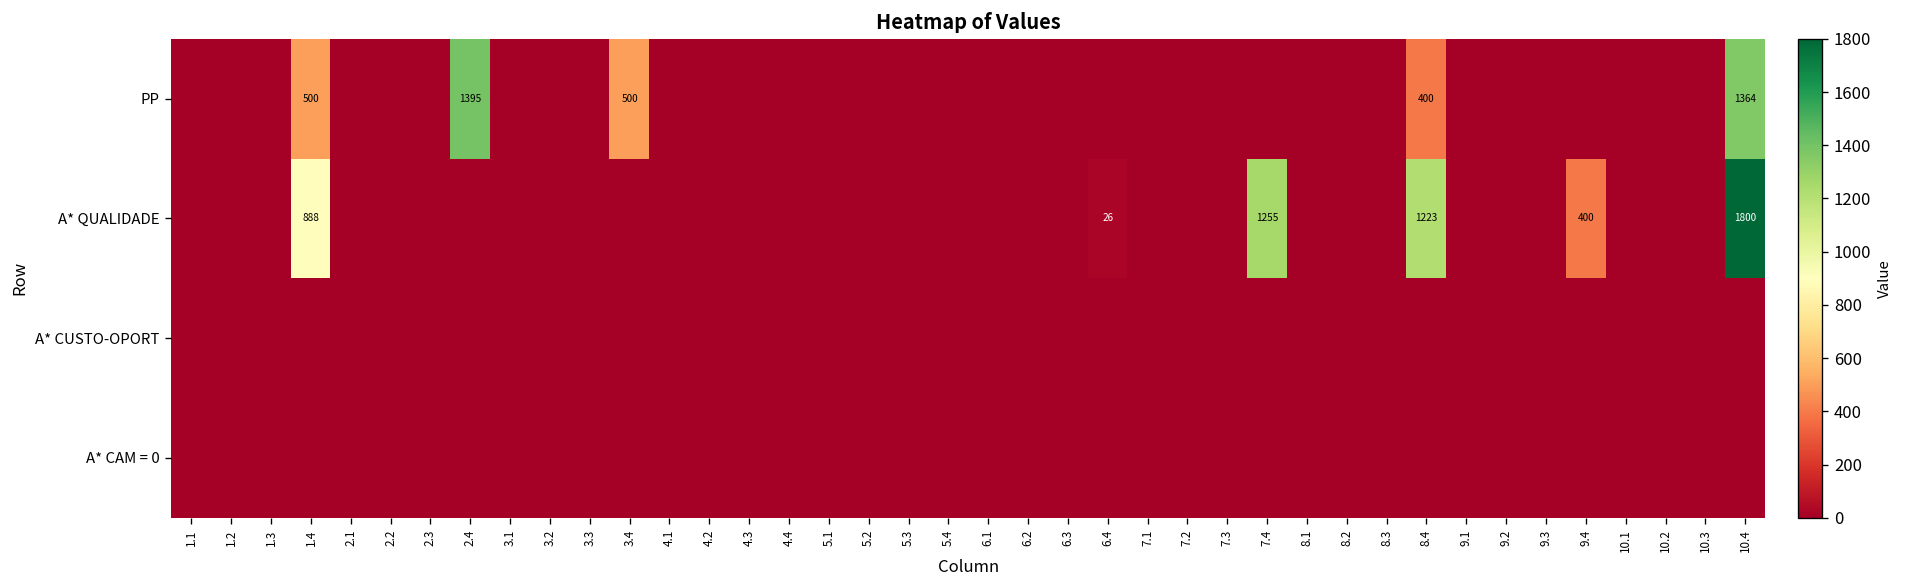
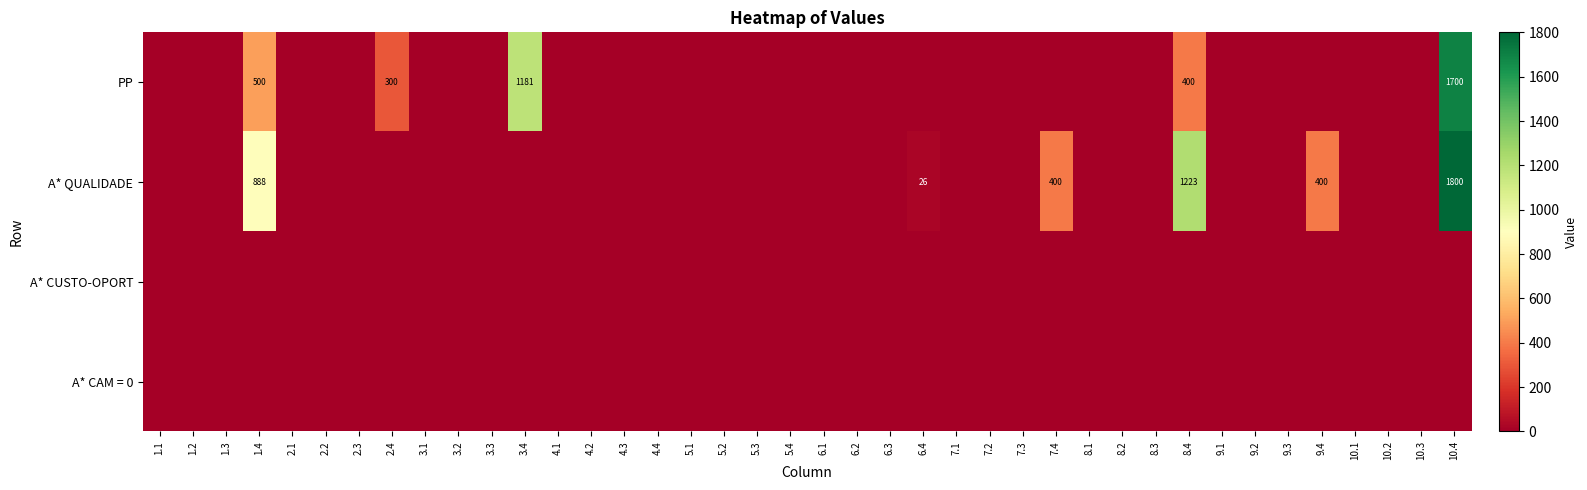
  {
    "PP": {
      "1.4": 500,
-     "2.4": 1395,
-     "3.4": 500,
+     "2.4": 300,
+     "3.4": 1181,
      "8.4": 400,
-     "10.4": 1364
+     "10.4": 1700
    },
    "A* QUALIDADE": {
      "1.4": 888,
      "6.4": 26,
-     "7.4": 1255,
+     "7.4": 400,
      "8.4": 1223,
      "9.4": 400,
      "10.4": 1800
    }
  }
